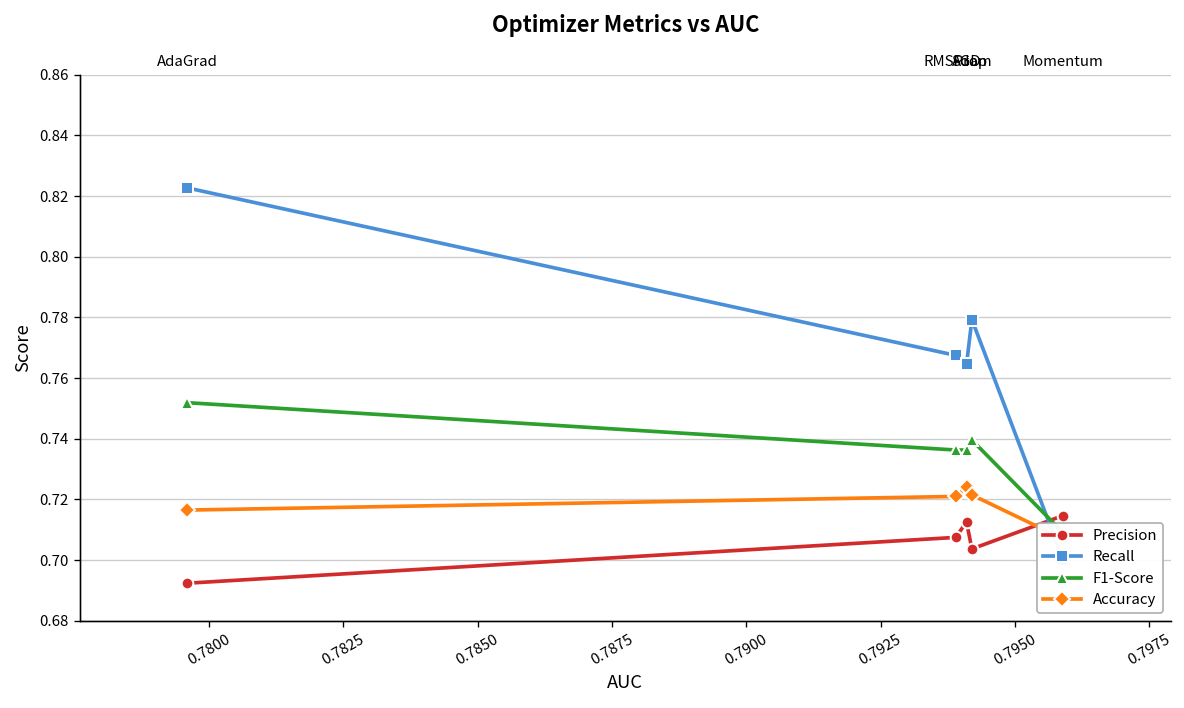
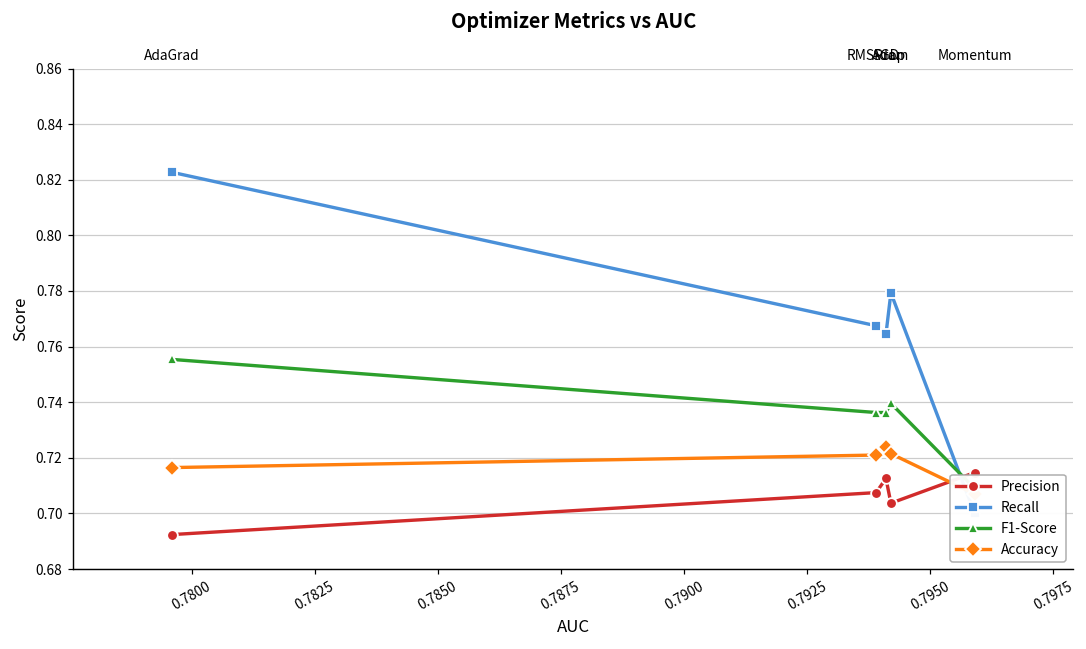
  {
    "Precision": {
      "AdaGrad": 0.692,
      "Momentum": 0.715
    },
    "Recall": {
      "AdaGrad": 0.823
    },
    "F1-Score": {
-     "AdaGrad": 0.752
+     "AdaGrad": 0.755
    },
    "Accuracy": {
      "AdaGrad": 0.717
    }
  }
